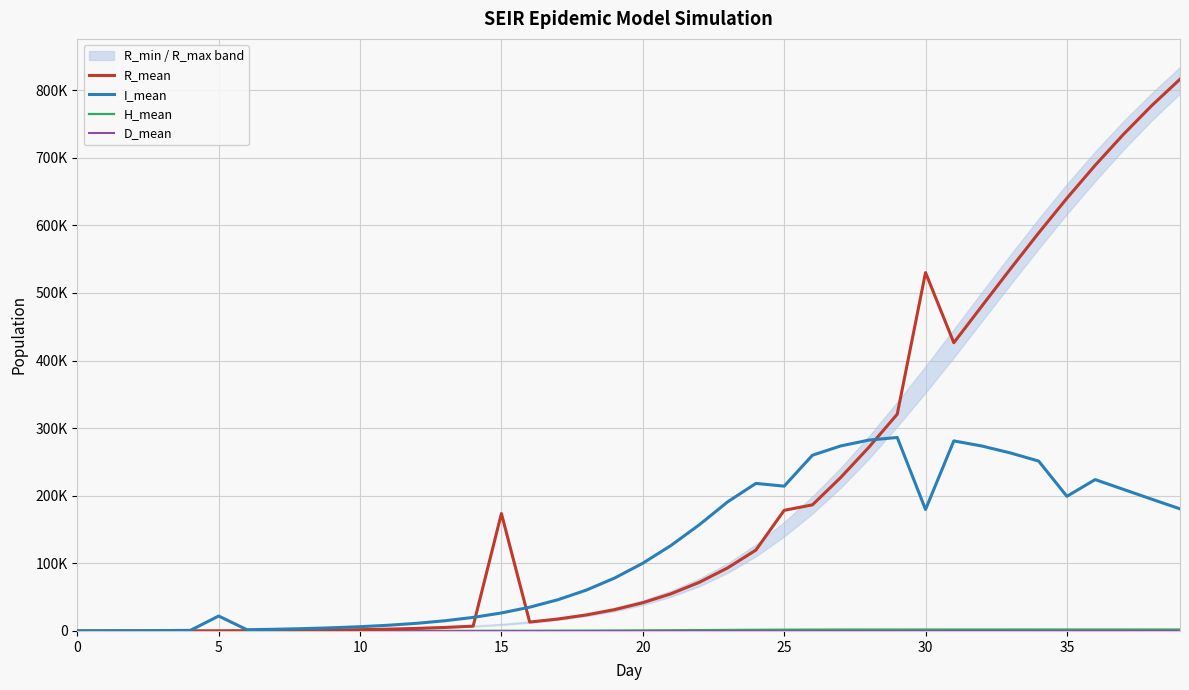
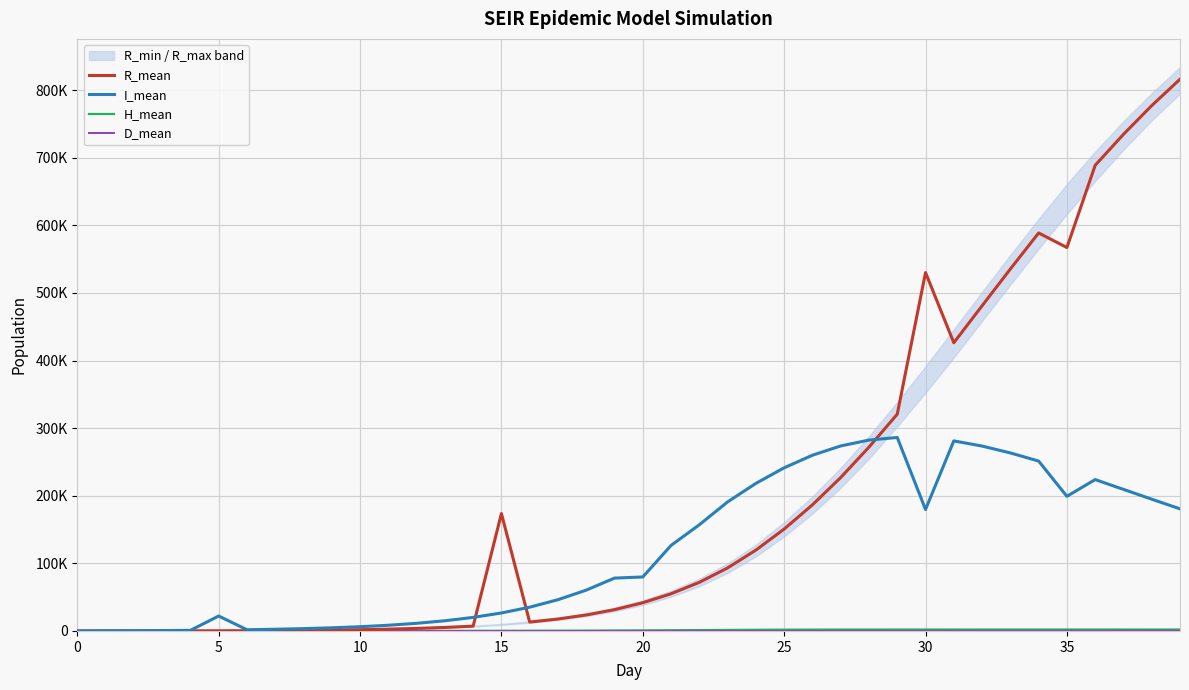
  {
    "R_mean": {
      "15": 170000,
-     "25": 180000,
+     "25": 150000,
      "30": 530000,
-     "35": 640000
+     "35": 570000
    },
    "I_mean": {
      "5": 20000,
      "10": 10000,
      "15": 30000,
-     "20": 100000,
-     "25": 210000,
+     "20": 80000,
+     "25": 240000,
      "30": 180000,
      "35": 200000
    }
  }
